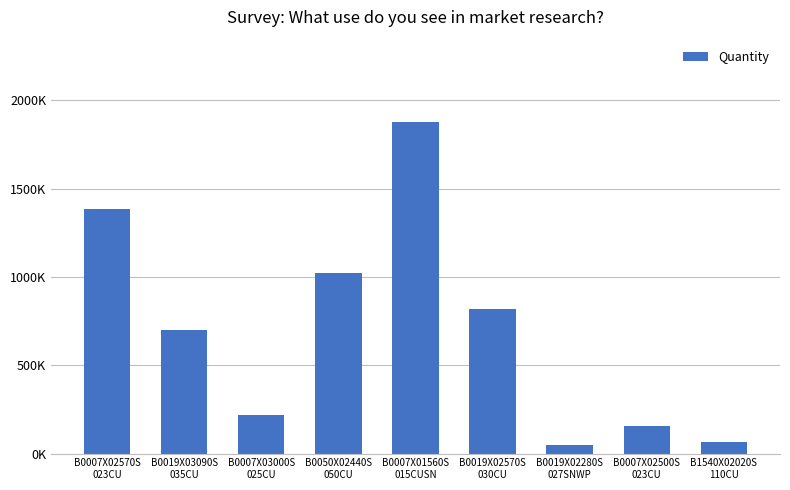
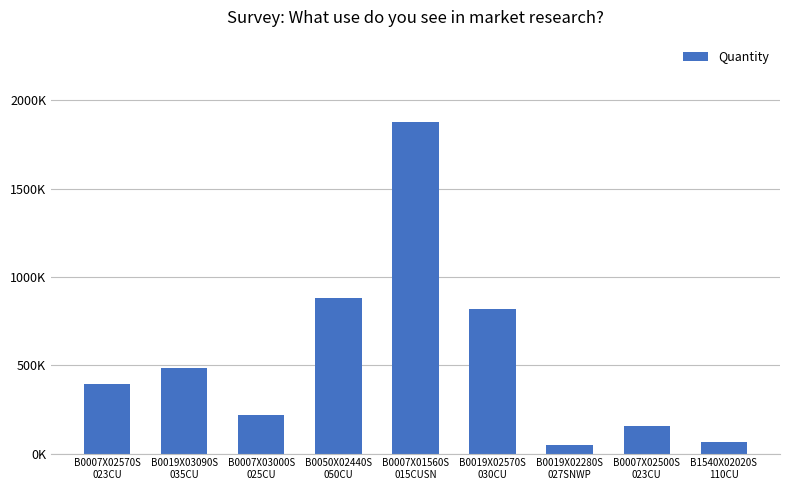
  {
-   "B0007X02570S 023CU": 1380000,
-   "B0019X03090S 035CU": 700000,
+   "B0007X02570S 023CU": 400000,
+   "B0019X03090S 035CU": 490000,
    "B0007X03000S 025CU": 220000,
-   "B0050X02440S 050CU": 1020000,
+   "B0050X02440S 050CU": 880000,
    "B0007X01560S 015CUSN": 1880000,
    "B0019X02570S 030CU": 820000,
    "B0019X02280S 027SNWP": 50000,
    "B0007X02500S 023CU": 160000,
    "B1540X02020S 110CU": 60000
  }
